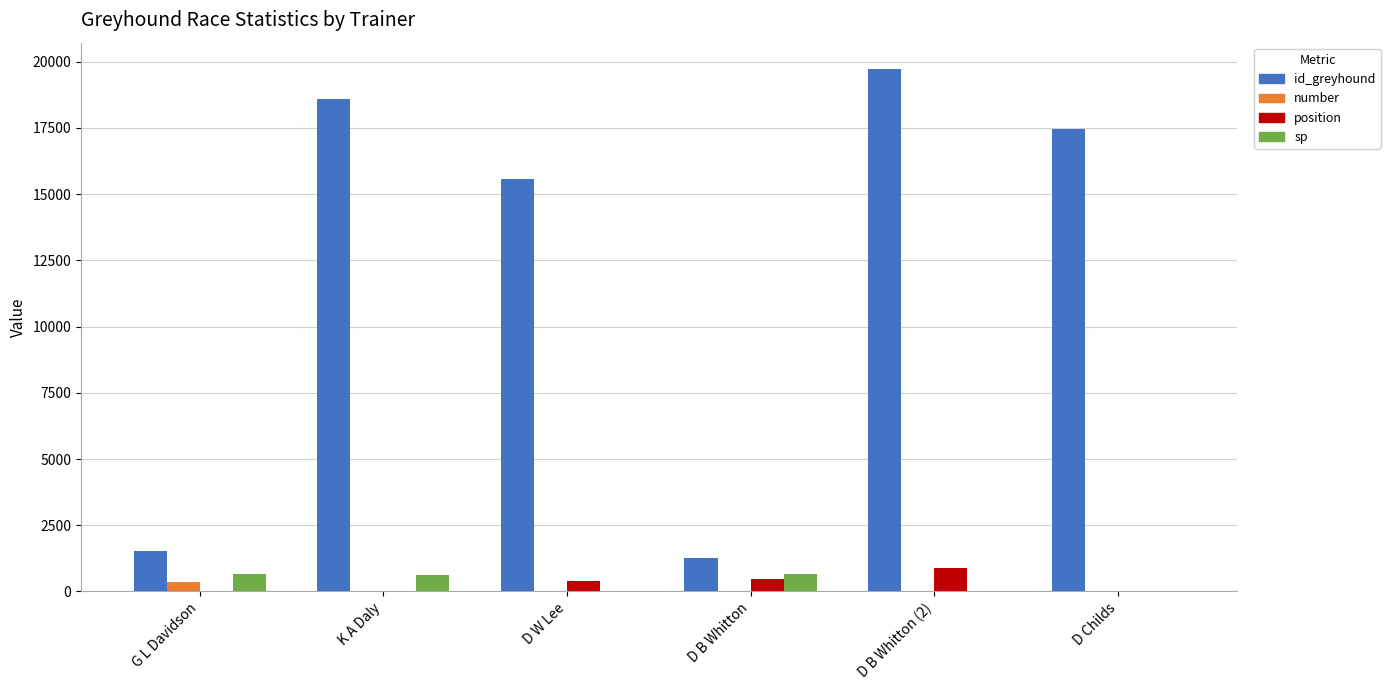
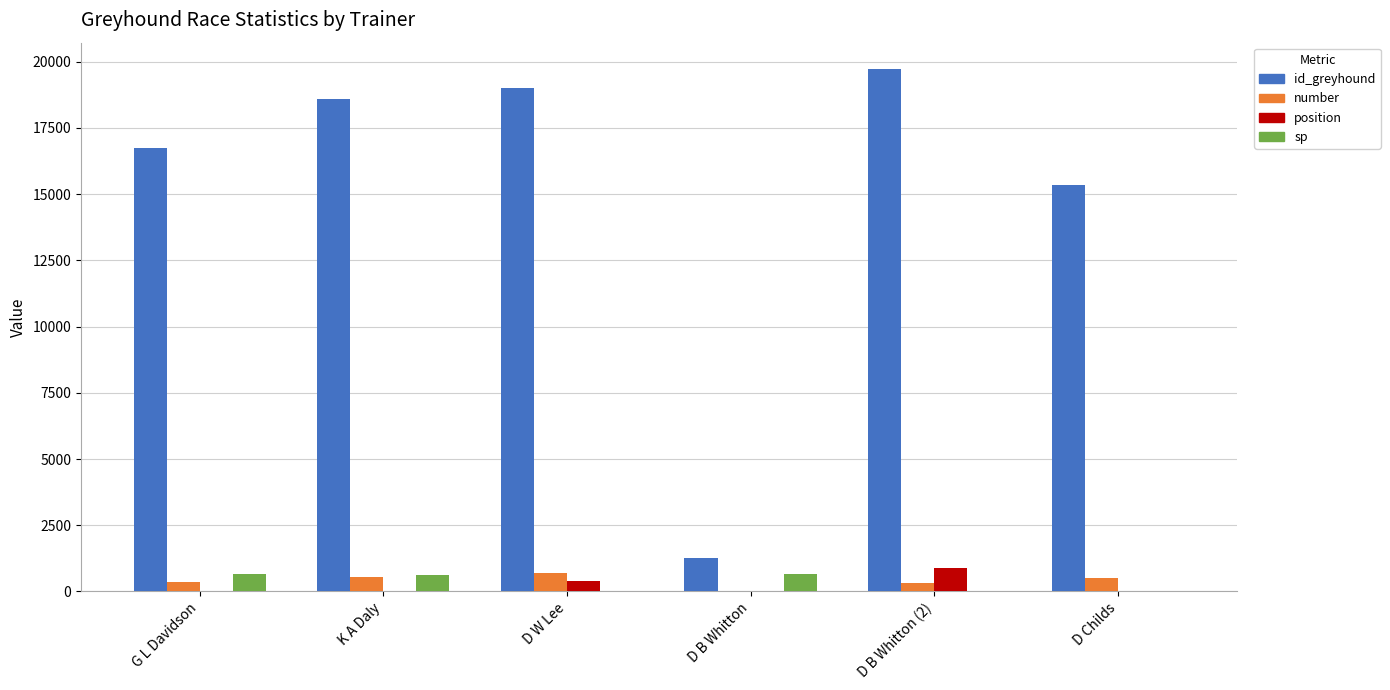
  {
    "id_greyhound": {
-     "G L Davidson": 1500,
+     "G L Davidson": 16800,
      "K A Daly": 18600,
-     "D W Lee": 15600,
+     "D W Lee": 19000,
      "D B Whitton": 1300,
      "D B Whitton (2)": 19700,
-     "D Childs": 17400
+     "D Childs": 15400
    },
    "number": {
      "G L Davidson": 300,
-     "K A Daly": 0,
-     "D W Lee": 0,
-     "D B Whitton (2)": 0,
-     "D Childs": 0
+     "K A Daly": 600,
+     "D W Lee": 700,
+     "D B Whitton (2)": 300,
+     "D Childs": 500
    },
    "position": {
      "D W Lee": 400,
-     "D B Whitton": 500,
+     "D B Whitton": 0,
      "D B Whitton (2)": 900
    },
    "sp": {
      "G L Davidson": 600,
      "K A Daly": 600,
      "D B Whitton": 700
    }
  }
